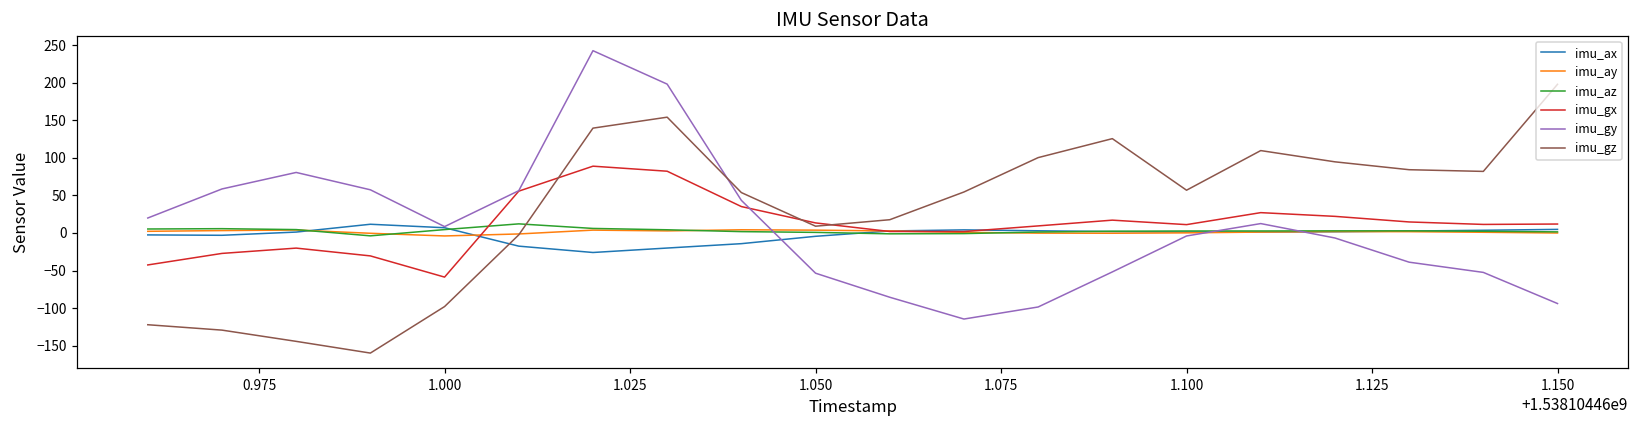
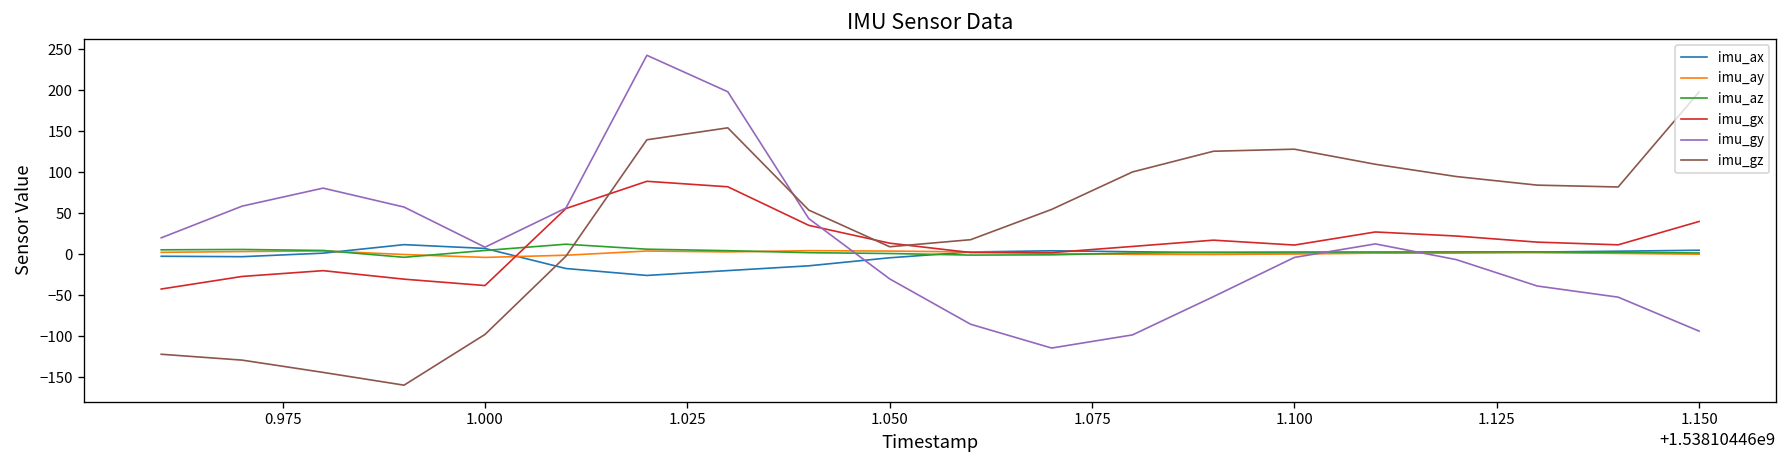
  {
    "imu_ax": {
      "1.050": 0
    },
    "imu_ay": {
      "1.000": 0
    },
    "imu_gx": {
-     "1.000": -60,
+     "1.000": -40,
      "1.050": 10,
      "1.100": 10,
-     "1.150": 10
+     "1.150": 40
    },
    "imu_gy": {
-     "1.050": -50,
+     "1.050": -30,
      "1.100": 0,
      "1.150": -90
    },
    "imu_gz": {
      "1.000": -100,
      "1.050": 10,
-     "1.100": 60
+     "1.100": 130
    }
  }
